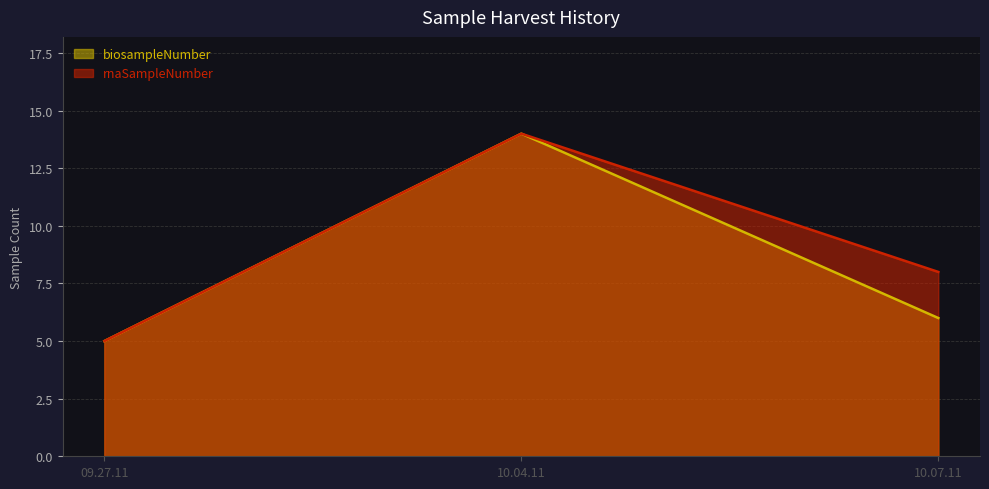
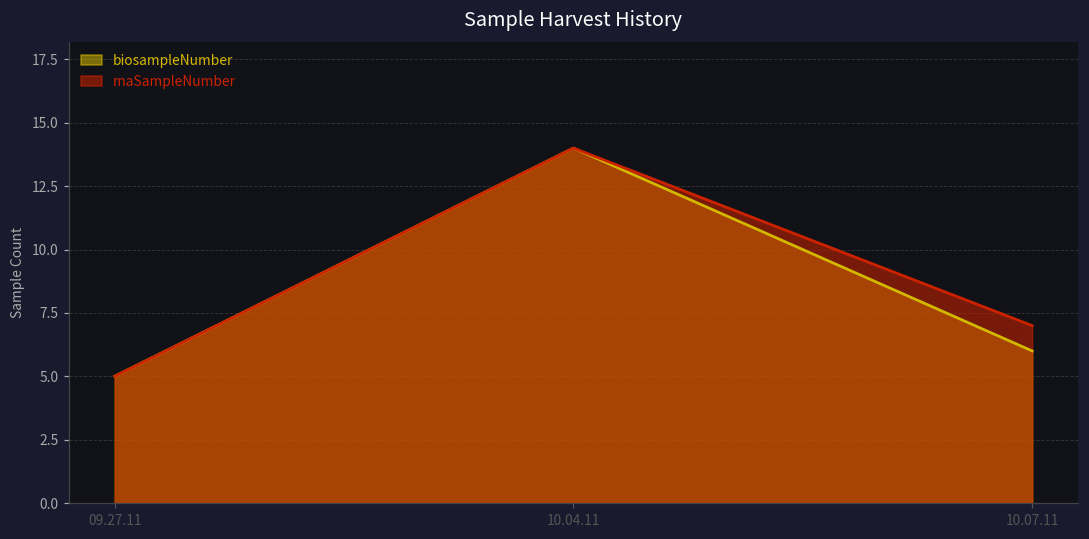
  {
    "biosampleNumber": {
      "10.07.11": 6
    },
    "rnaSampleNumber": {
-     "10.07.11": 8
+     "10.07.11": 7
    }
  }
